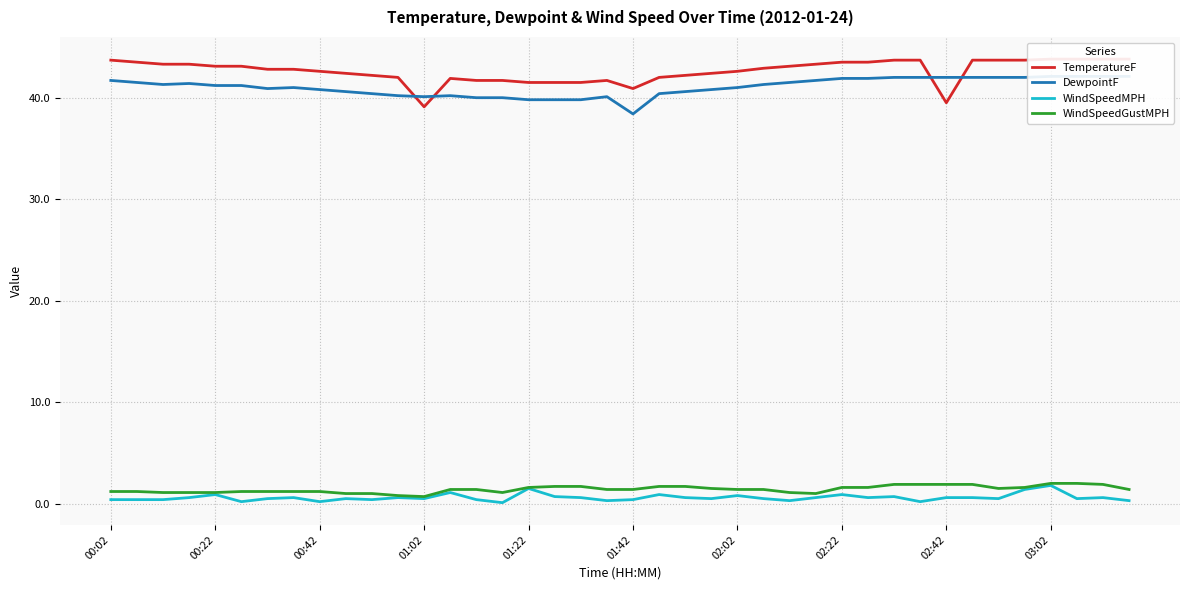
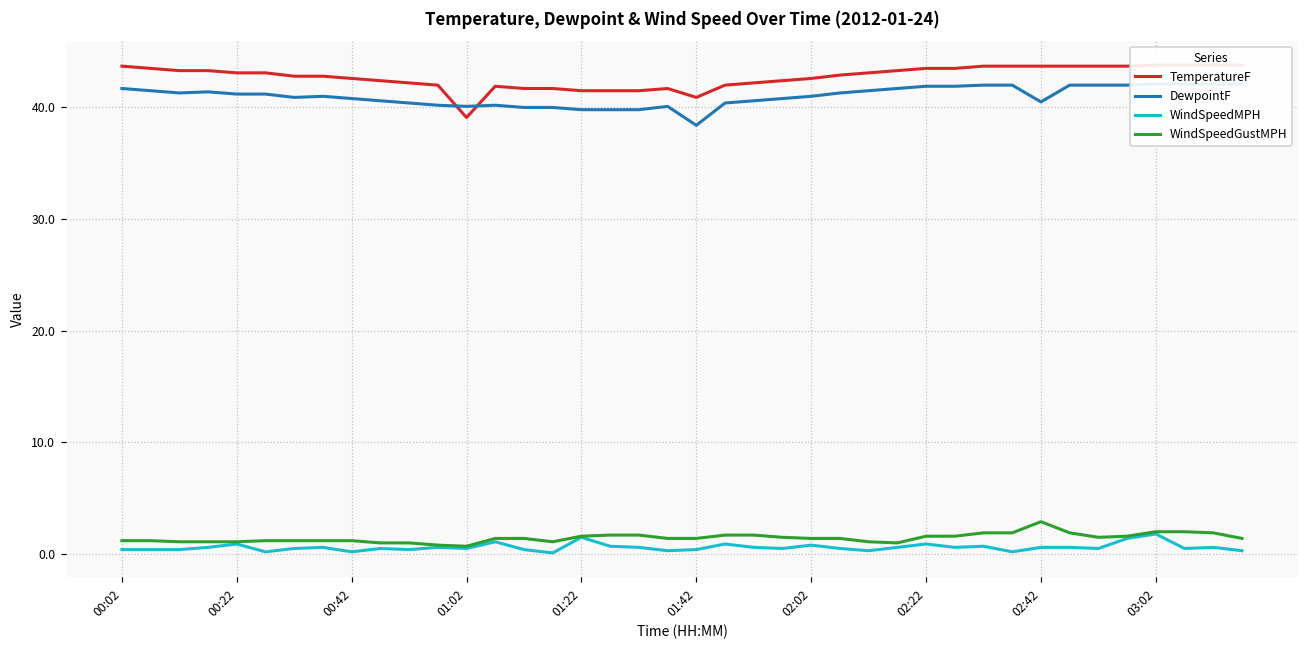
  {
    "TemperatureF": {
      "00:02": 43.7,
      "00:22": 43.1,
      "00:42": 42.6,
      "01:02": 39.1,
      "01:22": 41.5,
      "01:42": 40.9,
      "02:02": 42.6,
      "02:22": 43.5,
-     "02:42": 39.5
+     "02:42": 43.7
    },
    "DewpointF": {
      "00:02": 41.7,
      "00:22": 41.2,
      "00:42": 40.8,
      "01:02": 40.1,
      "01:22": 39.8,
      "01:42": 38.4,
      "02:02": 41.0,
      "02:22": 41.9,
-     "02:42": 42.0
+     "02:42": 40.5
    },
    "WindSpeedMPH": {
      "00:02": 0.4,
      "00:42": 0.2,
      "01:42": 0.4,
      "02:02": 0.8,
      "02:22": 0.9,
      "02:42": 0.6
    },
    "WindSpeedGustMPH": {
      "00:02": 1.2,
      "00:42": 1.2,
      "01:42": 1.4,
      "02:02": 1.4,
      "02:22": 1.6,
-     "02:42": 1.9
+     "02:42": 2.9
    }
  }
